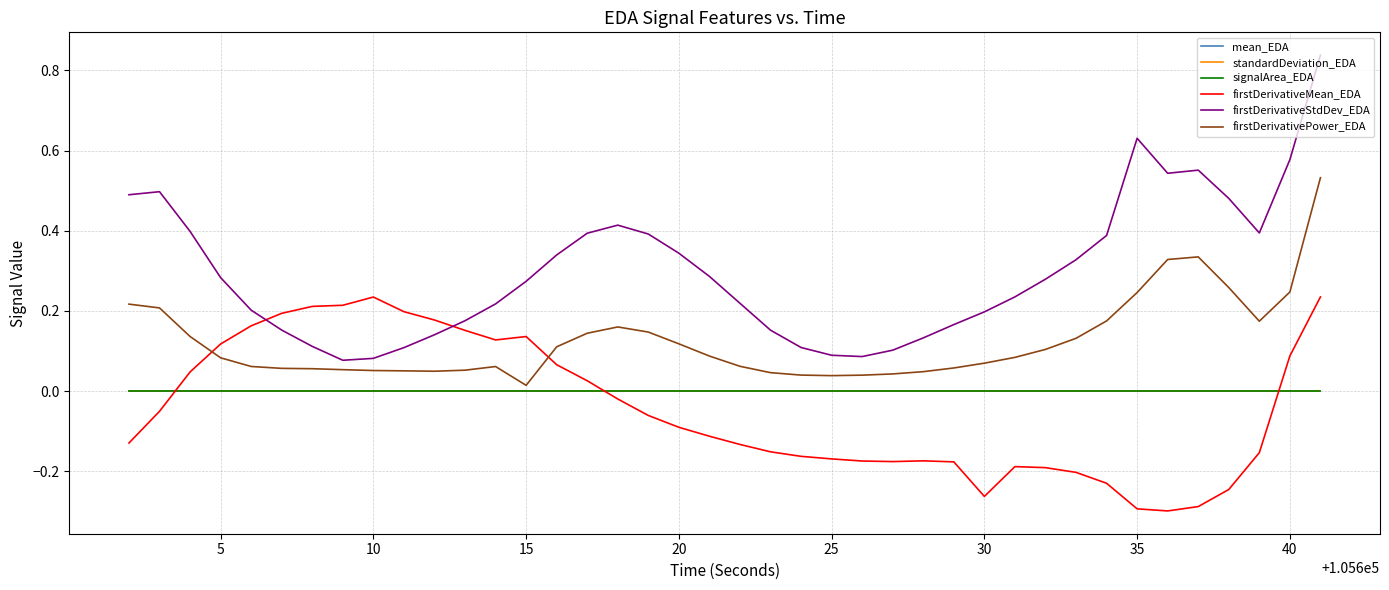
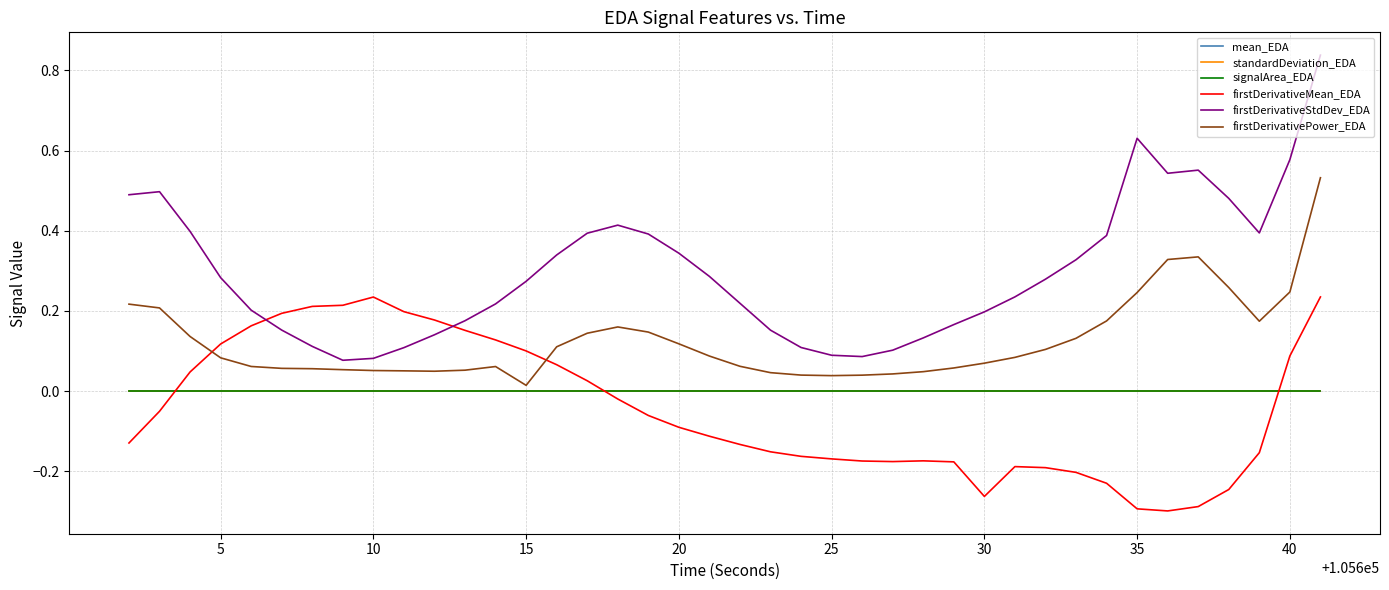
  {
    "signalArea_EDA": {
      "5": 0.00,
      "10": 0.00,
      "15": 0.00,
      "20": 0.00,
      "25": 0.00,
      "30": 0.00,
      "35": 0.00,
      "40": 0.00
    },
    "firstDerivativeMean_EDA": {
      "5": 0.12,
      "10": 0.23,
-     "15": 0.14,
+     "15": 0.10,
      "20": -0.09,
      "25": -0.17,
      "30": -0.26,
      "35": -0.29,
      "40": 0.09
    },
    "firstDerivativeStdDev_EDA": {
      "5": 0.28,
      "10": 0.08,
      "15": 0.27,
      "20": 0.34,
      "25": 0.09,
      "30": 0.20,
      "35": 0.63,
      "40": 0.58
    },
    "firstDerivativePower_EDA": {
      "5": 0.08,
      "10": 0.05,
      "15": 0.01,
      "20": 0.12,
      "25": 0.04,
      "30": 0.07,
      "35": 0.25,
      "40": 0.25
    }
  }
